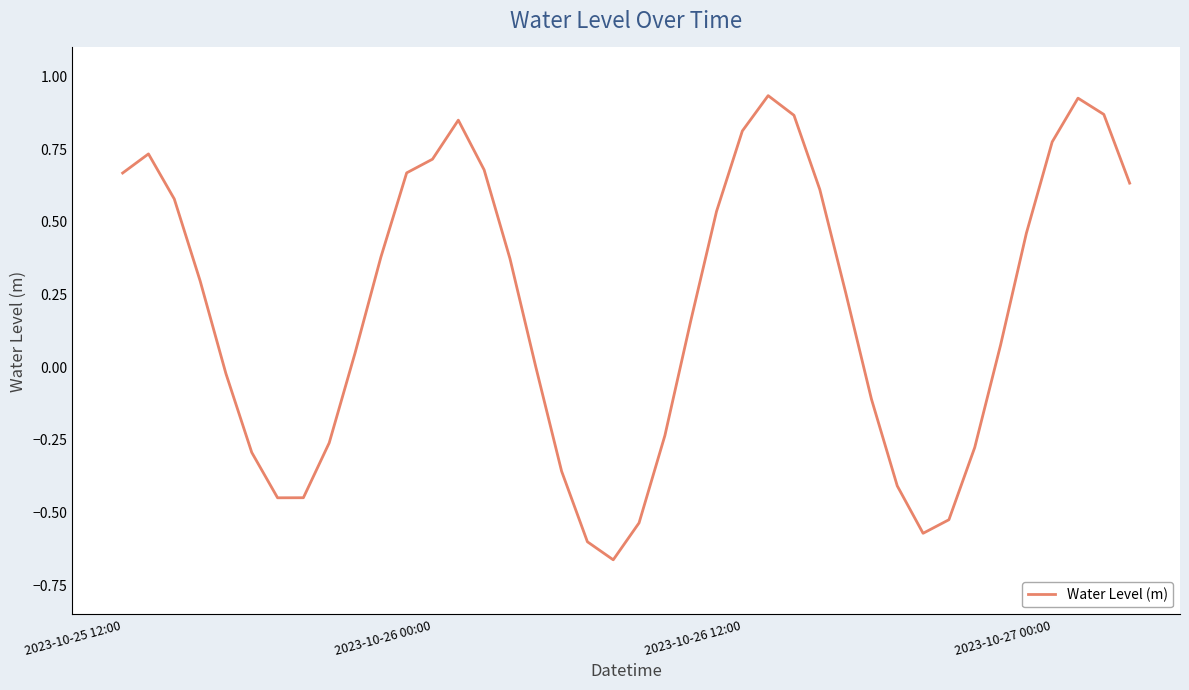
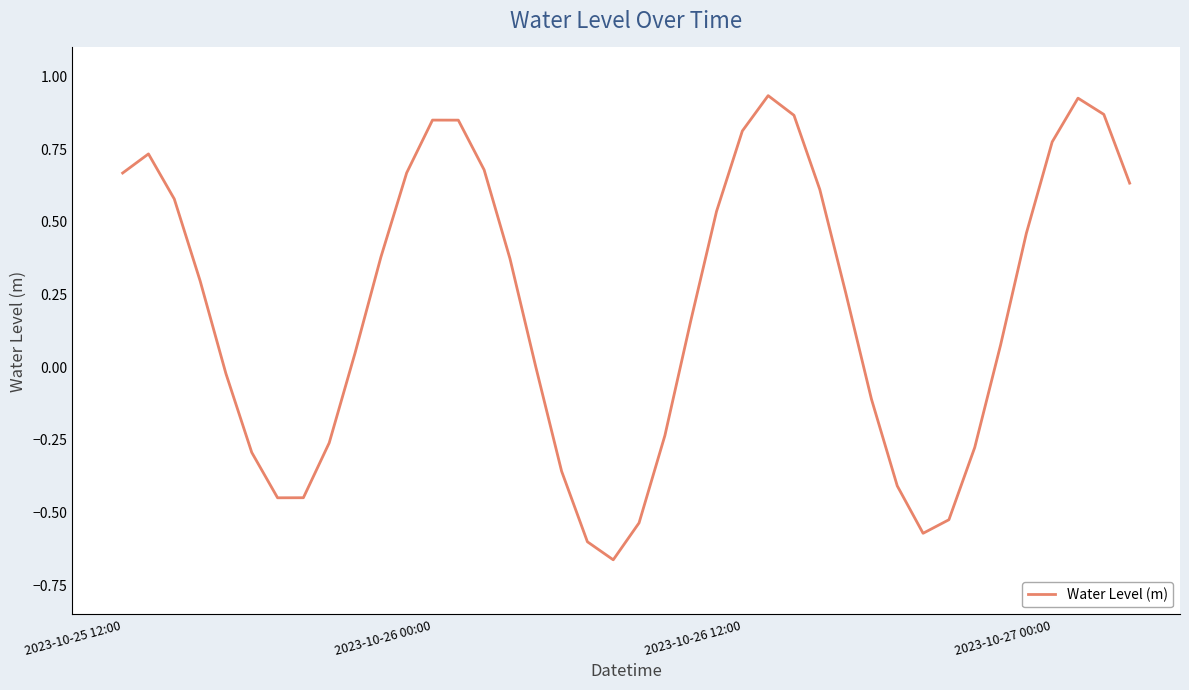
  {
    "2023-10-25 12:00": 0.67,
-   "2023-10-26 00:00": 0.72,
+   "2023-10-26 00:00": 0.85,
    "2023-10-26 12:00": 0.81,
    "2023-10-27 00:00": 0.78
  }
